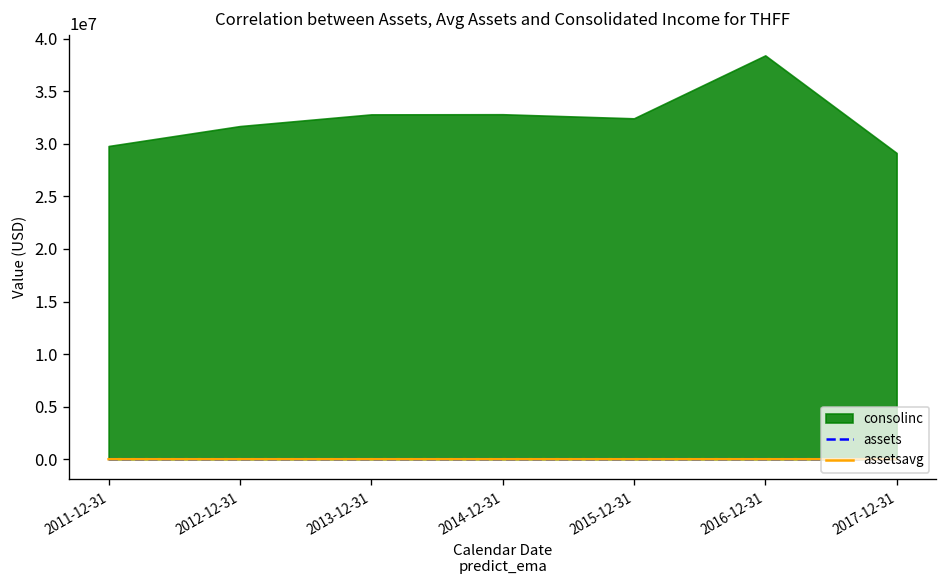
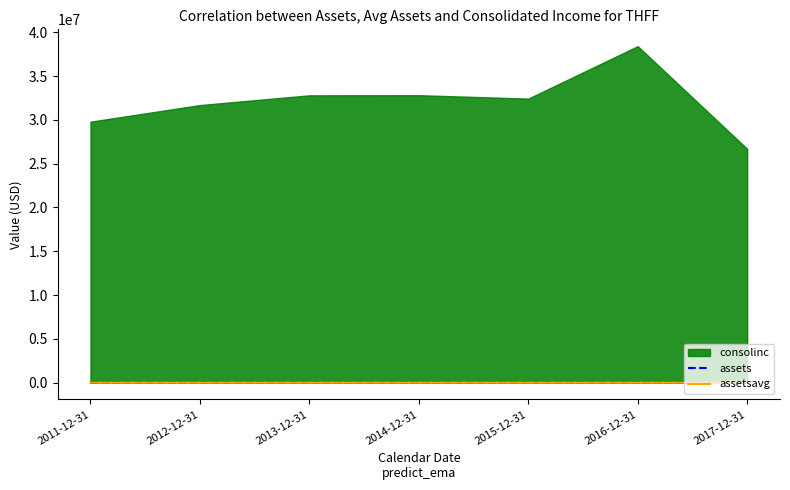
  {
    "assetsavg": {
      "2011-12-31": 0,
      "2012-12-31": 0,
      "2013-12-31": 0,
      "2014-12-31": 0,
      "2015-12-31": 0,
      "2016-12-31": 0
    },
    "consolinc": {
      "2011-12-31": 30000000,
      "2012-12-31": 32000000,
      "2013-12-31": 33000000,
      "2014-12-31": 33000000,
      "2015-12-31": 32000000,
      "2016-12-31": 38000000,
-     "2017-12-31": 29000000
+     "2017-12-31": 27000000
    }
  }
